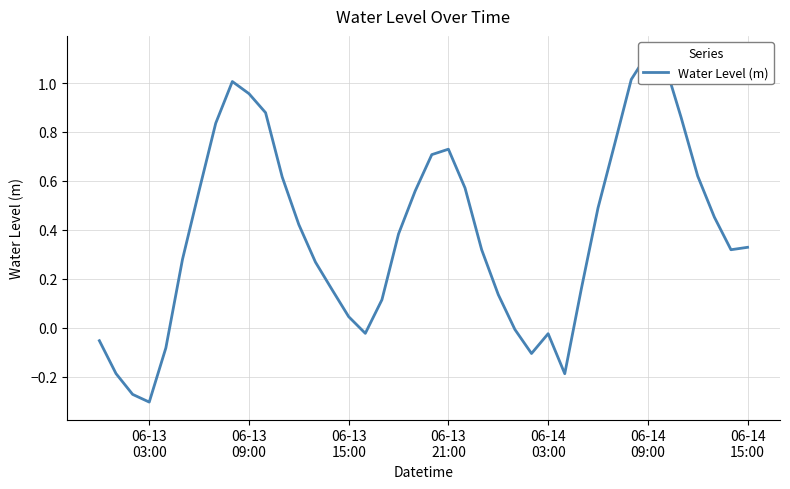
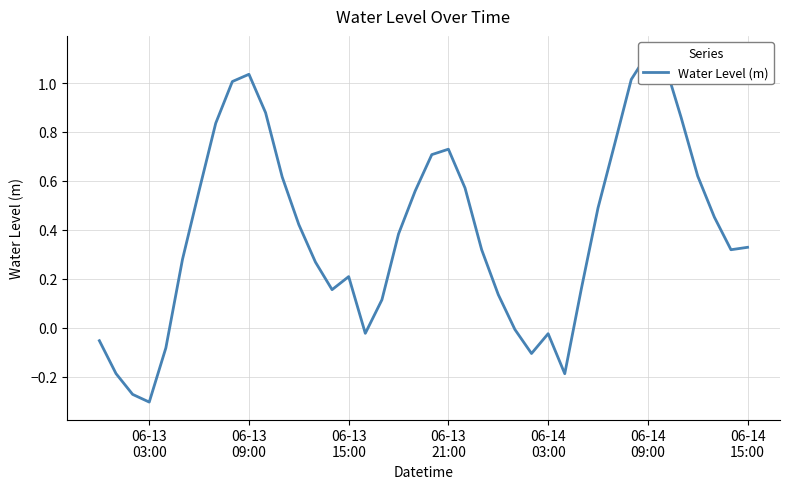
  {
    "06-13 03:00": -0.30,
-   "06-13 09:00": 0.96,
-   "06-13 15:00": 0.04,
+   "06-13 09:00": 1.04,
+   "06-13 15:00": 0.21,
    "06-13 21:00": 0.73,
    "06-14 03:00": -0.02,
    "06-14 15:00": 0.33
  }
